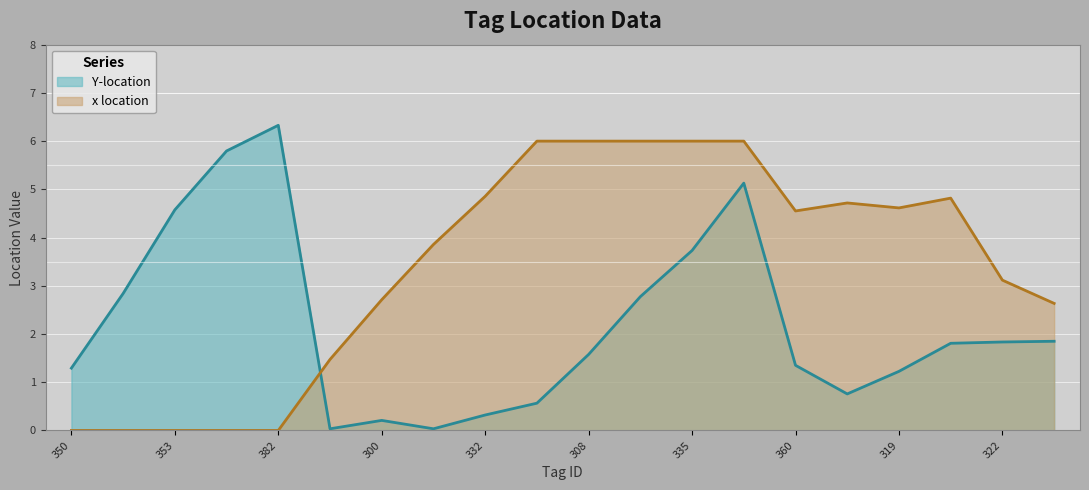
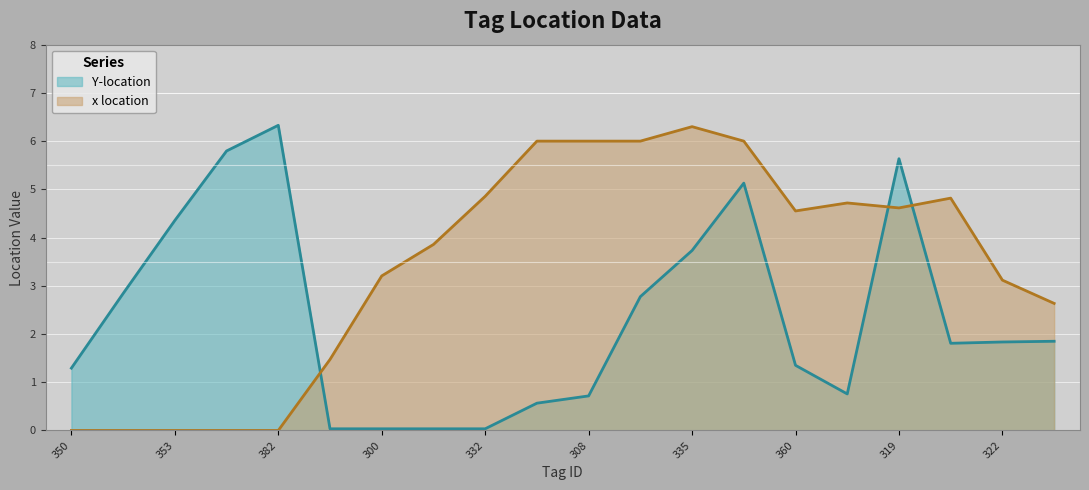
  {
    "Y-location": {
      "350": 1.3,
-     "353": 4.6,
+     "353": 4.4,
      "382": 6.3,
-     "300": 0.2,
-     "332": 0.3,
-     "308": 1.6,
+     "300": 0.0,
+     "332": 0.0,
+     "308": 0.7,
      "335": 3.7,
      "360": 1.4,
-     "319": 1.2,
+     "319": 5.6,
      "322": 1.8
    },
    "x location": {
      "350": 0.0,
      "353": 0.0,
      "382": 0.0,
-     "300": 2.7,
+     "300": 3.2,
      "332": 4.9,
      "308": 6.0,
-     "335": 6.0,
+     "335": 6.3,
      "360": 4.6,
      "319": 4.6,
      "322": 3.1
    }
  }
